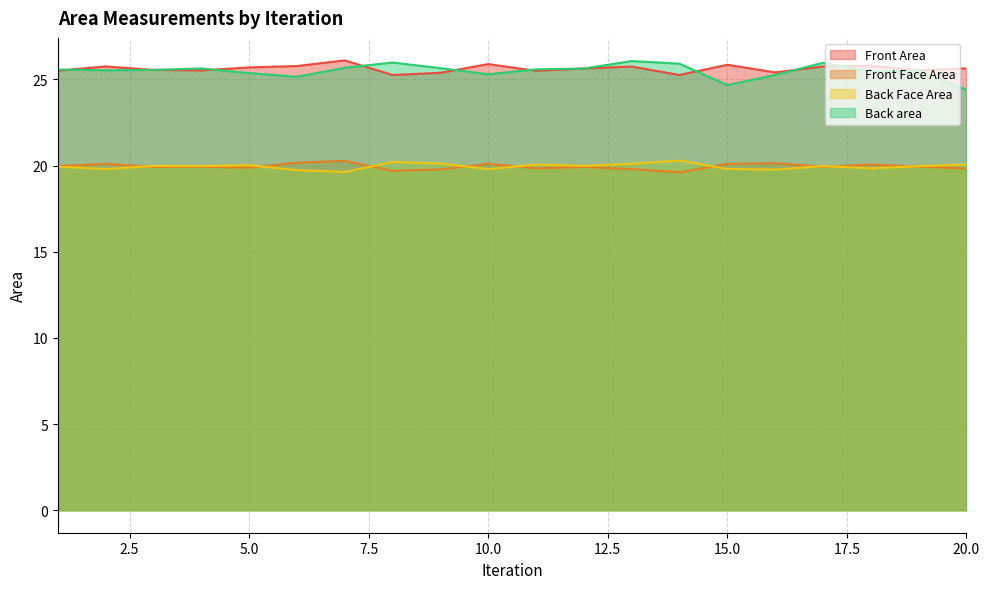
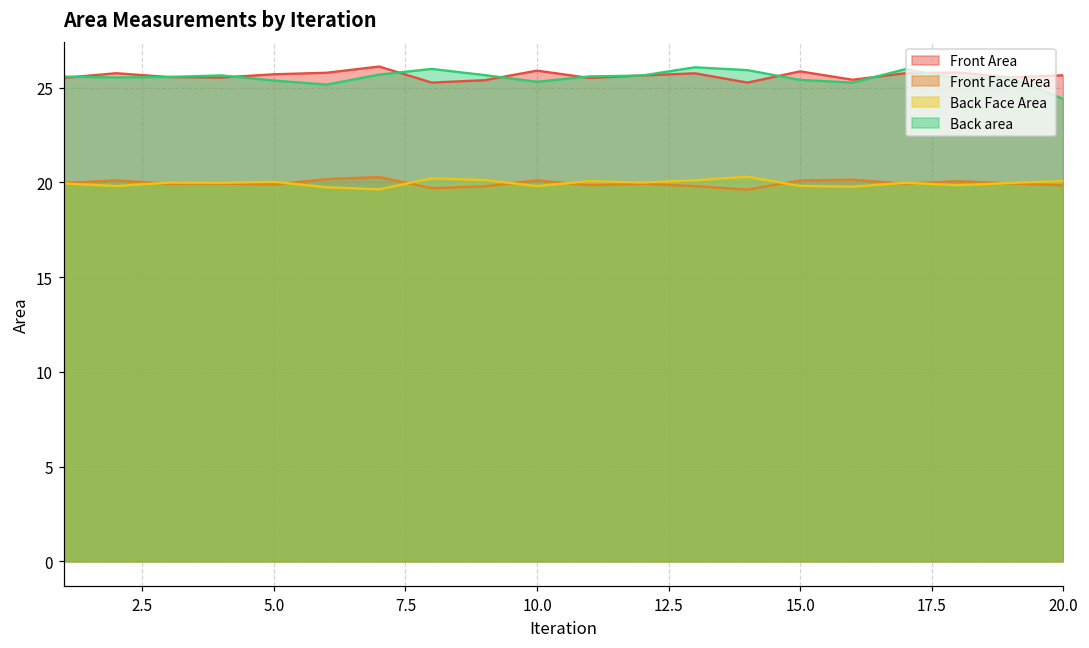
  {
    "Back area": {
      "5.0": 25.4,
      "10.0": 25.3,
-     "15.0": 24.7,
+     "15.0": 25.4,
      "20.0": 24.4
    }
  }
